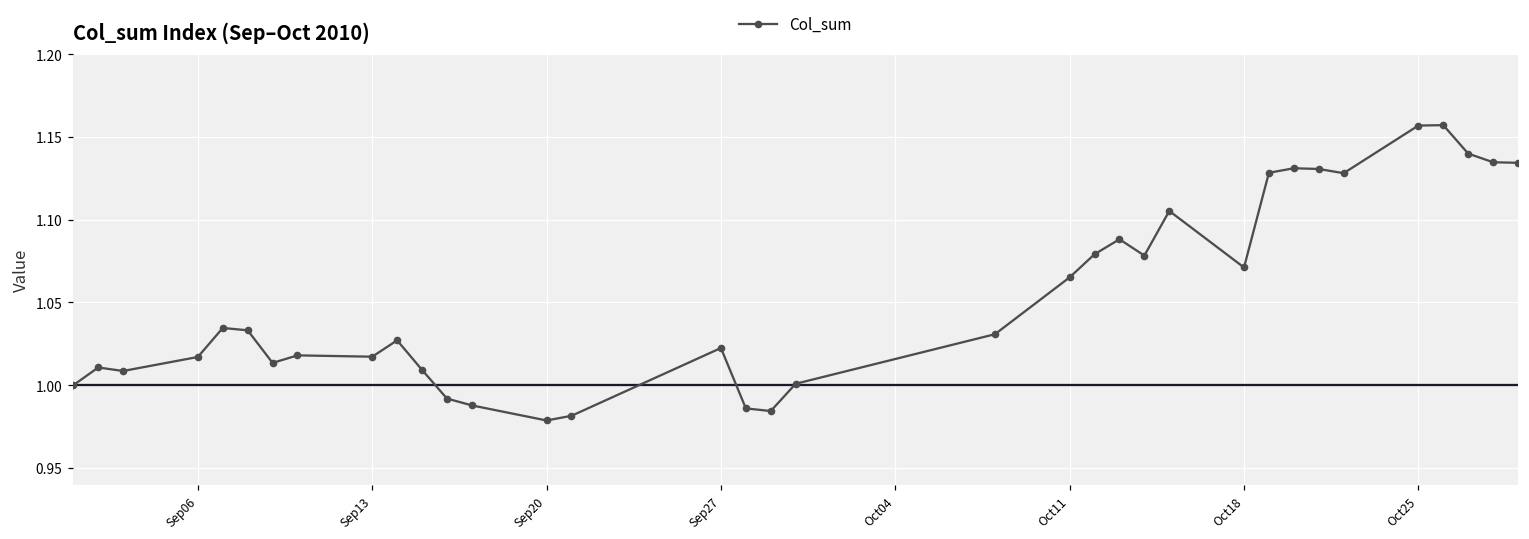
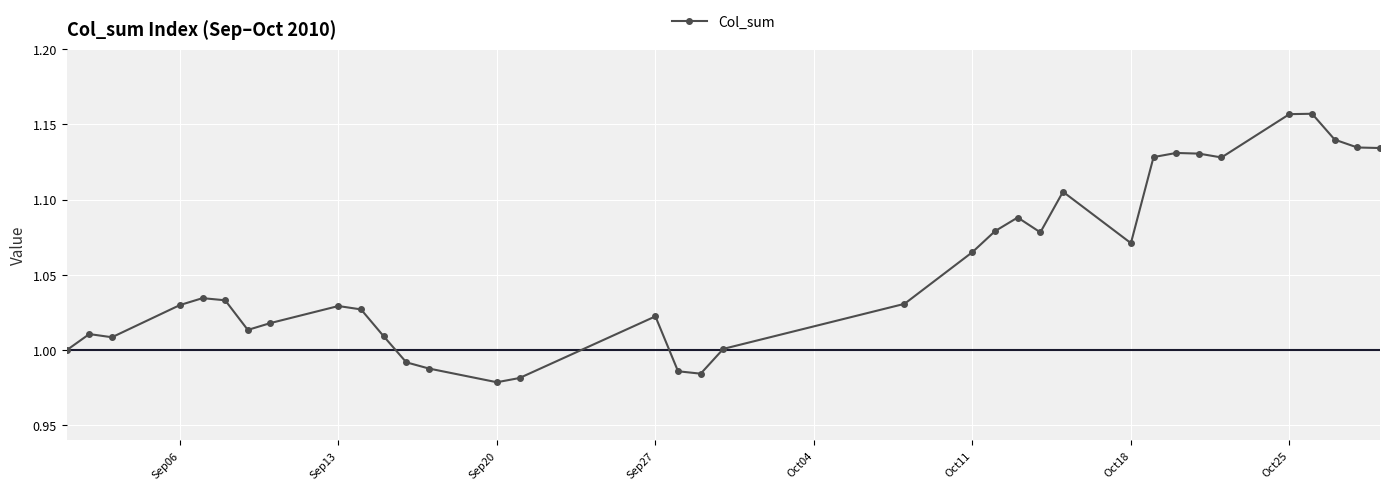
  {
-   "Sep06": 1.017,
-   "Sep13": 1.017,
+   "Sep06": 1.030,
+   "Sep13": 1.029,
    "Sep20": 0.979,
    "Sep27": 1.022,
    "Oct11": 1.065,
    "Oct18": 1.071,
    "Oct25": 1.157
  }
